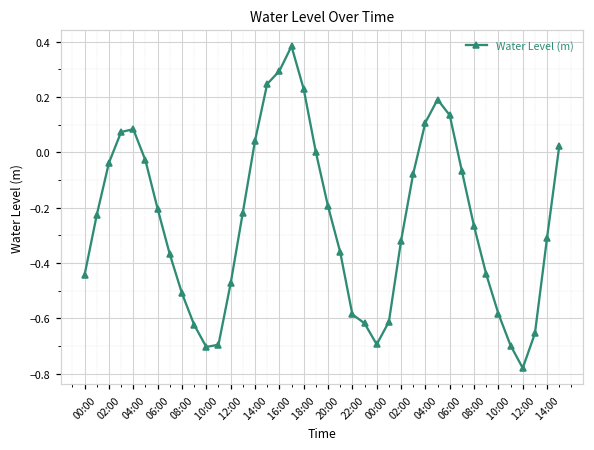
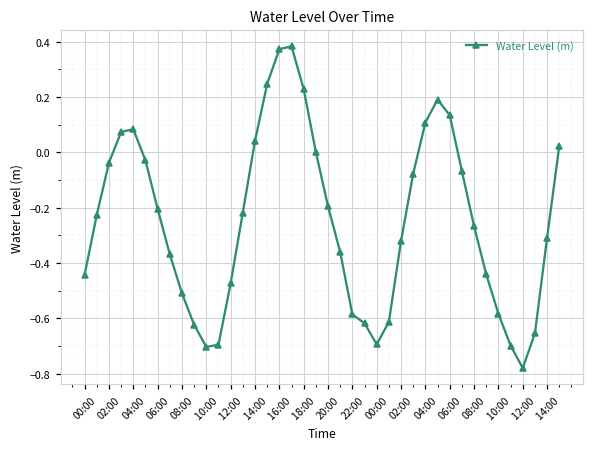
  {
-   "16:00": 0.29,
+   "16:00": 0.37,
    "18:00": 0.23,
    "20:00": -0.20,
    "22:00": -0.59
  }
